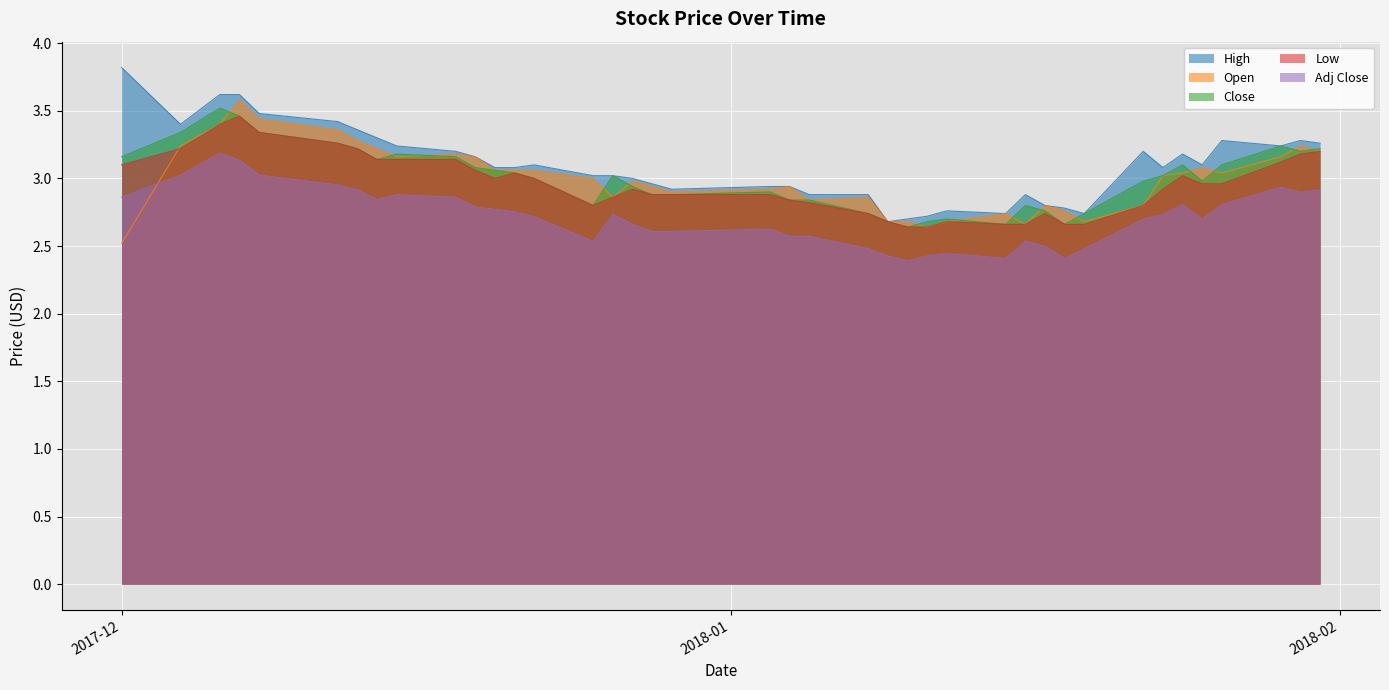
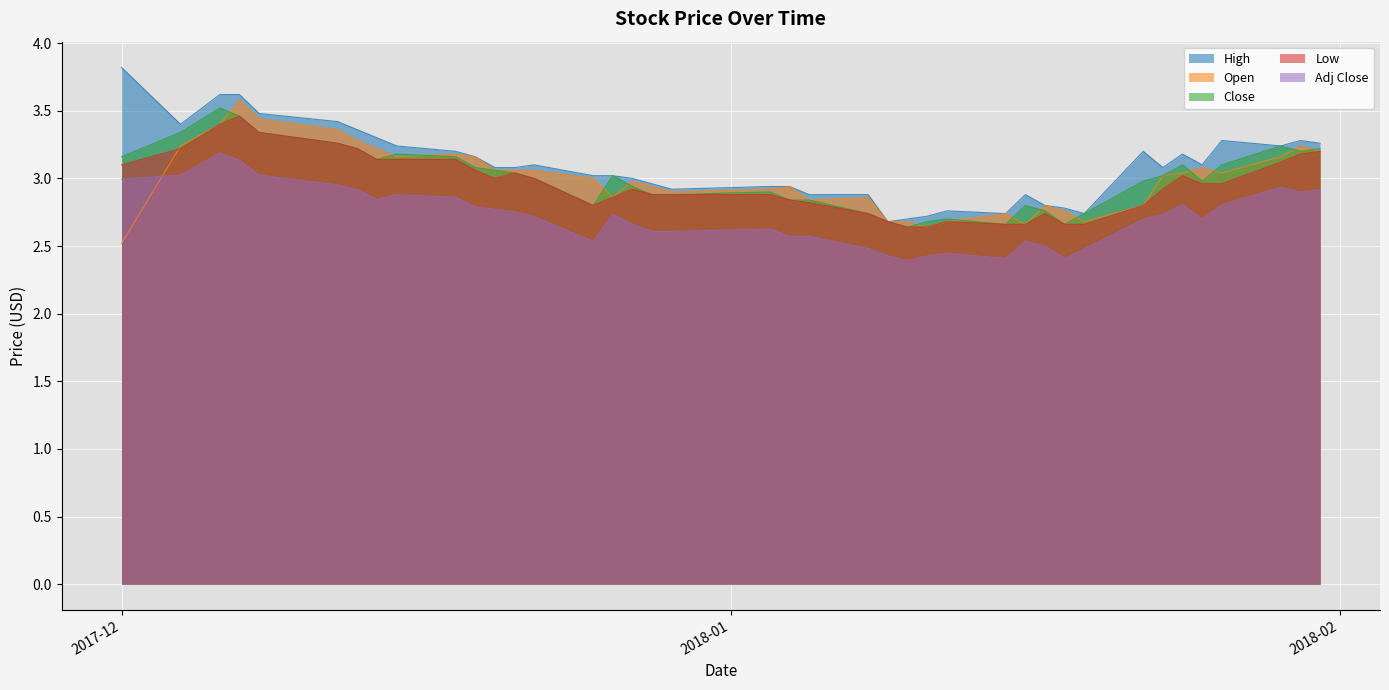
  {
    "High": {
      "2017-12": 3.82
    },
    "Open": {
      "2017-12": 2.52
    },
    "Close": {
      "2017-12": 3.16
    },
    "Low": {
      "2017-12": 3.10
    },
    "Adj Close": {
-     "2017-12": 2.86
+     "2017-12": 2.99
    }
  }
